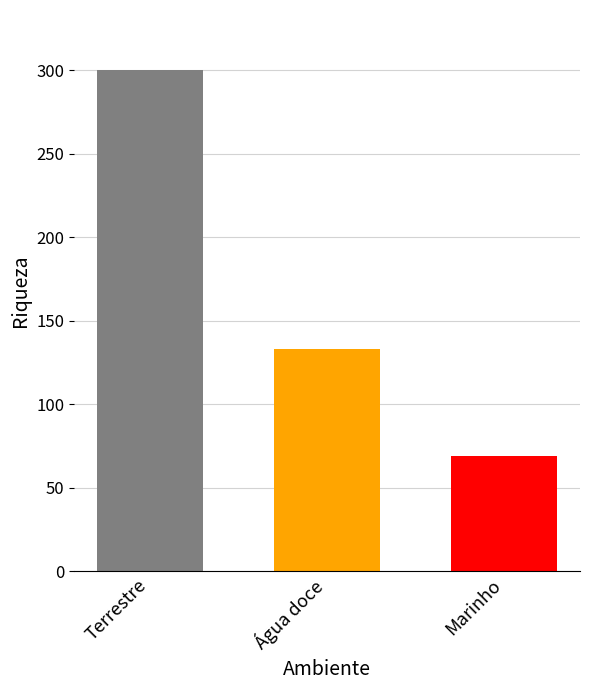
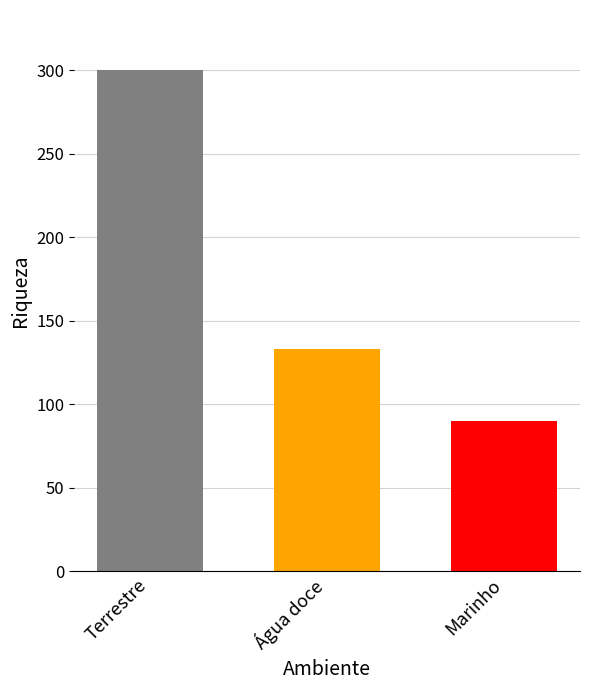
  {
    "Terrestre": 300,
    "Água doce": 133,
-   "Marinho": 69
+   "Marinho": 90
  }
